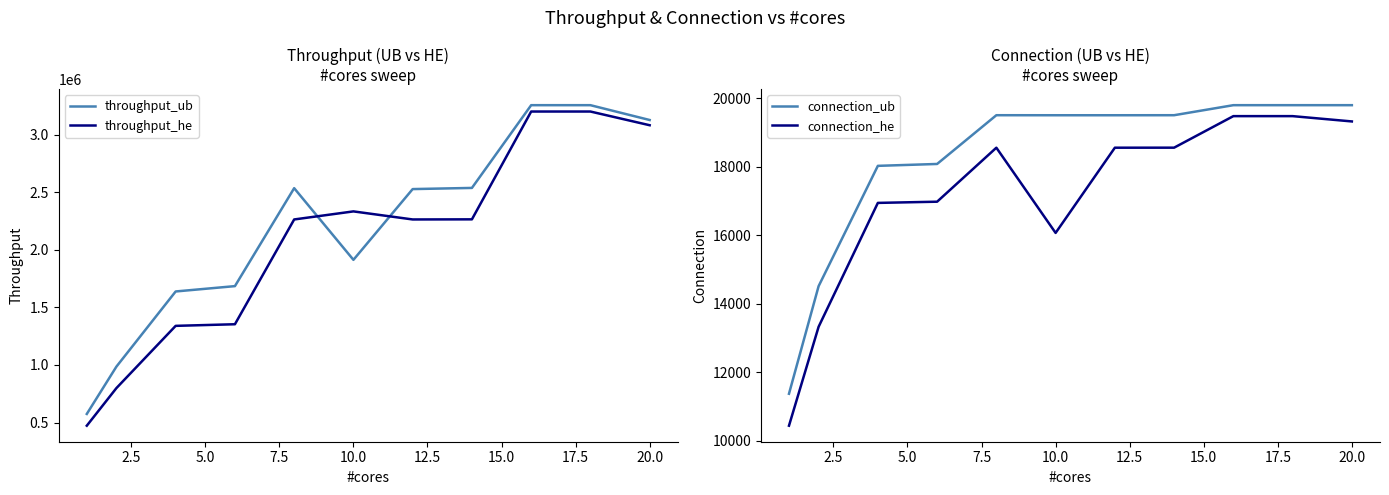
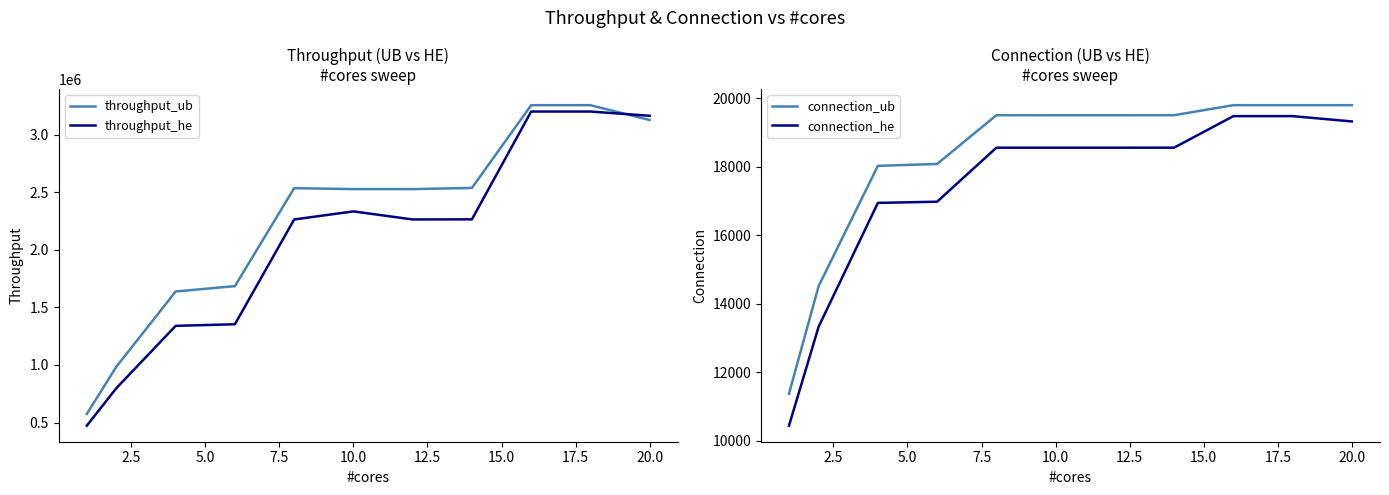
  {
    "Throughput (UB vs HE) #cores sweep": {
      "throughput_ub": {
-       "10.0": 1910000,
+       "10.0": 2530000,
        "20.0": 3130000
      },
      "throughput_he": {
        "10.0": 2330000,
-       "20.0": 3080000
+       "20.0": 3160000
      }
    },
    "Connection (UB vs HE) #cores sweep": {
      "connection_ub": {
        "10.0": 19500,
        "20.0": 19800
      },
      "connection_he": {
-       "10.0": 16100,
+       "10.0": 18600,
        "20.0": 19300
      }
    }
  }
